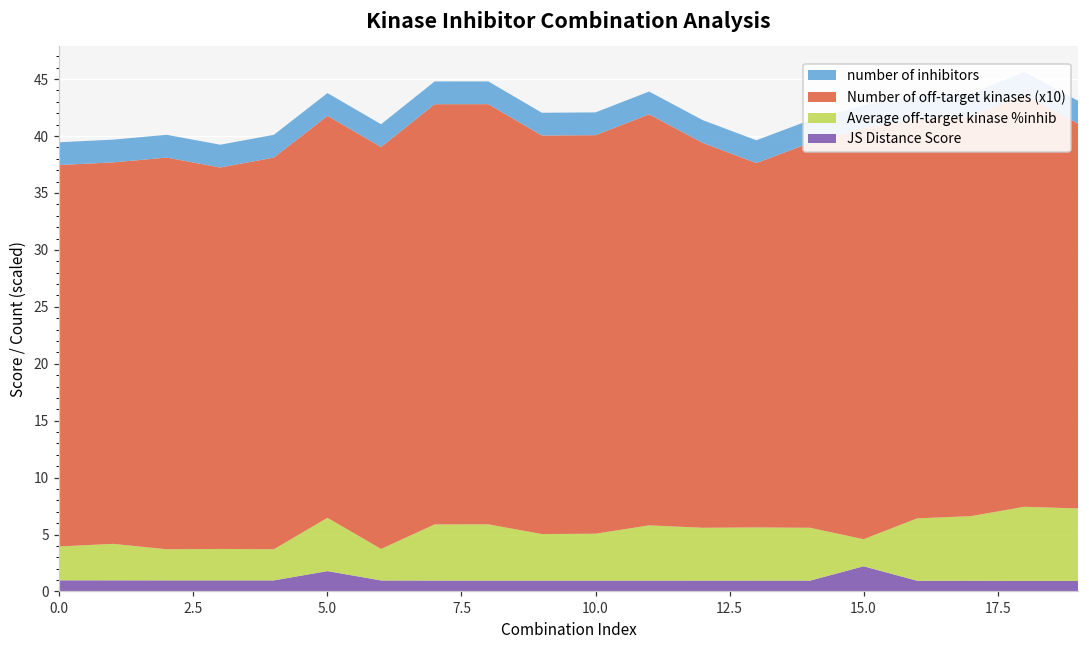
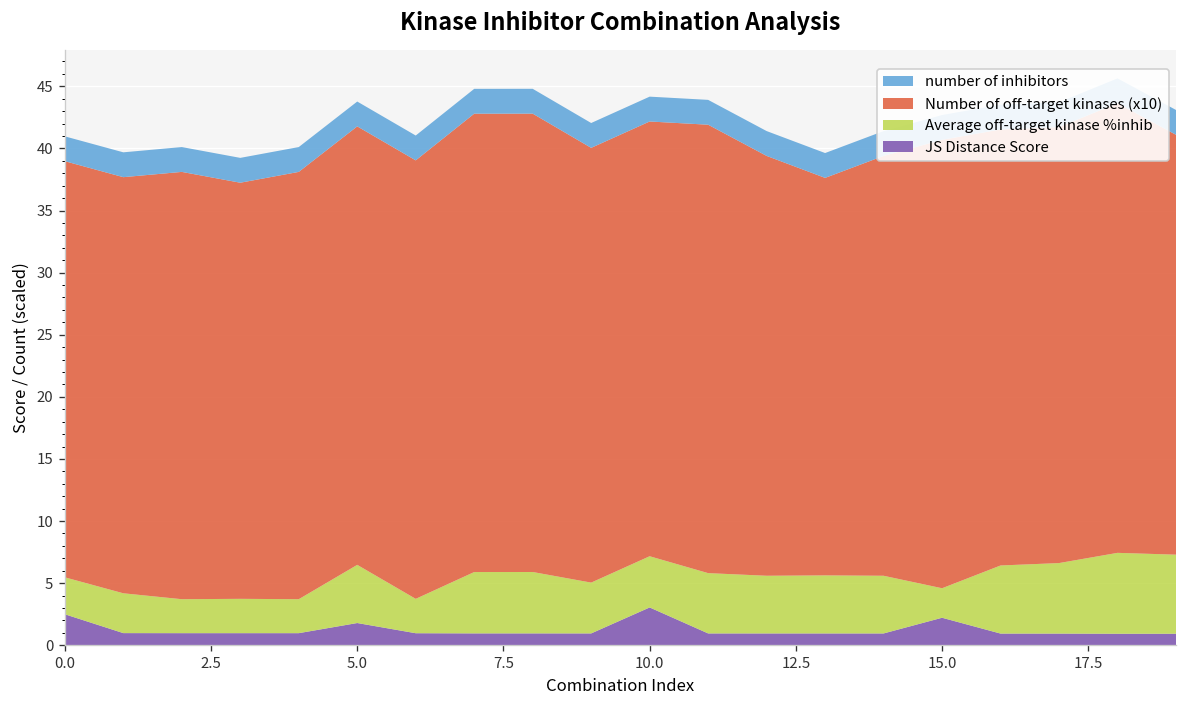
  {
    "JS Distance Score": {
-     "0.0": 1.0,
+     "0.0": 2.5,
      "5.0": 1.8,
-     "10.0": 1.0,
+     "10.0": 3.0,
      "15.0": 2.2
    },
    "Average off-target kinase %inhib": {
      "0.0": 3.0,
      "5.0": 4.7,
      "10.0": 4.1,
      "15.0": 2.4
    },
    "Number of off-target kinases (x10)": {
      "0.0": 33.5,
      "5.0": 35.3,
      "10.0": 35.0
    },
    "number of inhibitors": {
      "0.0": 2.0,
      "5.0": 2.0,
      "10.0": 2.0
    }
  }
